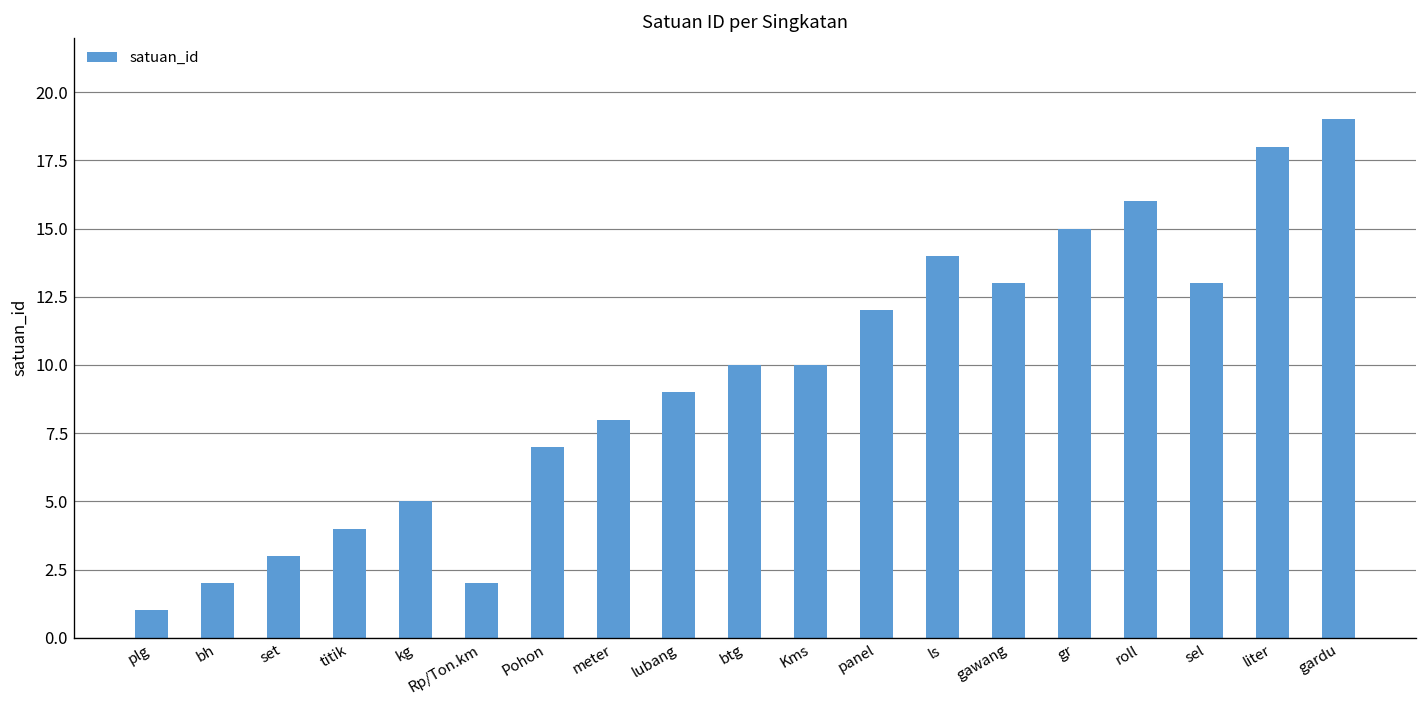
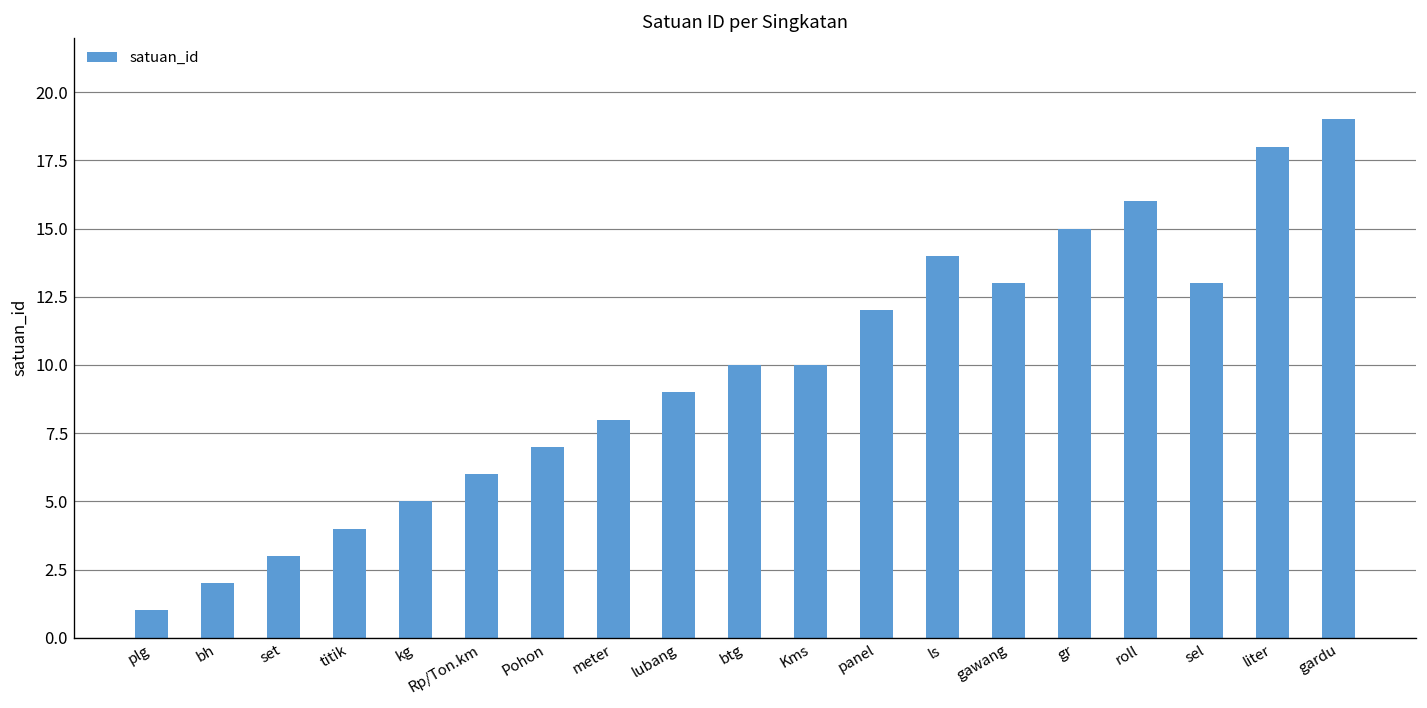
  {
    "plg": 1,
    "bh": 2,
    "set": 3,
    "titik": 4,
    "kg": 5,
-   "Rp/Ton.km": 2,
+   "Rp/Ton.km": 6,
    "Pohon": 7,
    "meter": 8,
    "lubang": 9,
    "btg": 10,
    "Kms": 10,
    "panel": 12,
    "ls": 14,
    "gawang": 13,
    "gr": 15,
    "roll": 16,
    "sel": 13,
    "liter": 18,
    "gardu": 19
  }
